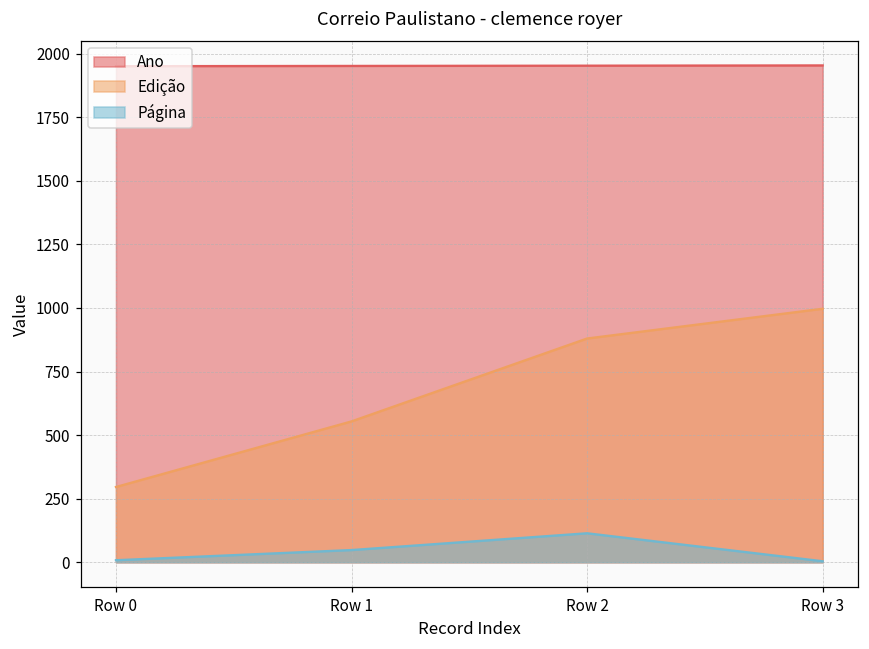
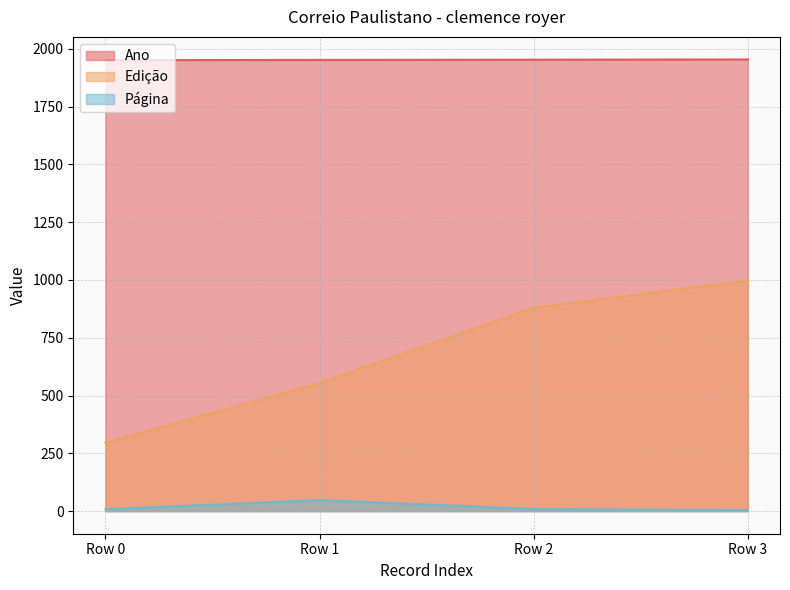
  {
    "Página": {
      "Row 0": 10,
      "Row 1": 50,
-     "Row 2": 110,
+     "Row 2": 10,
      "Row 3": 0
    }
  }
